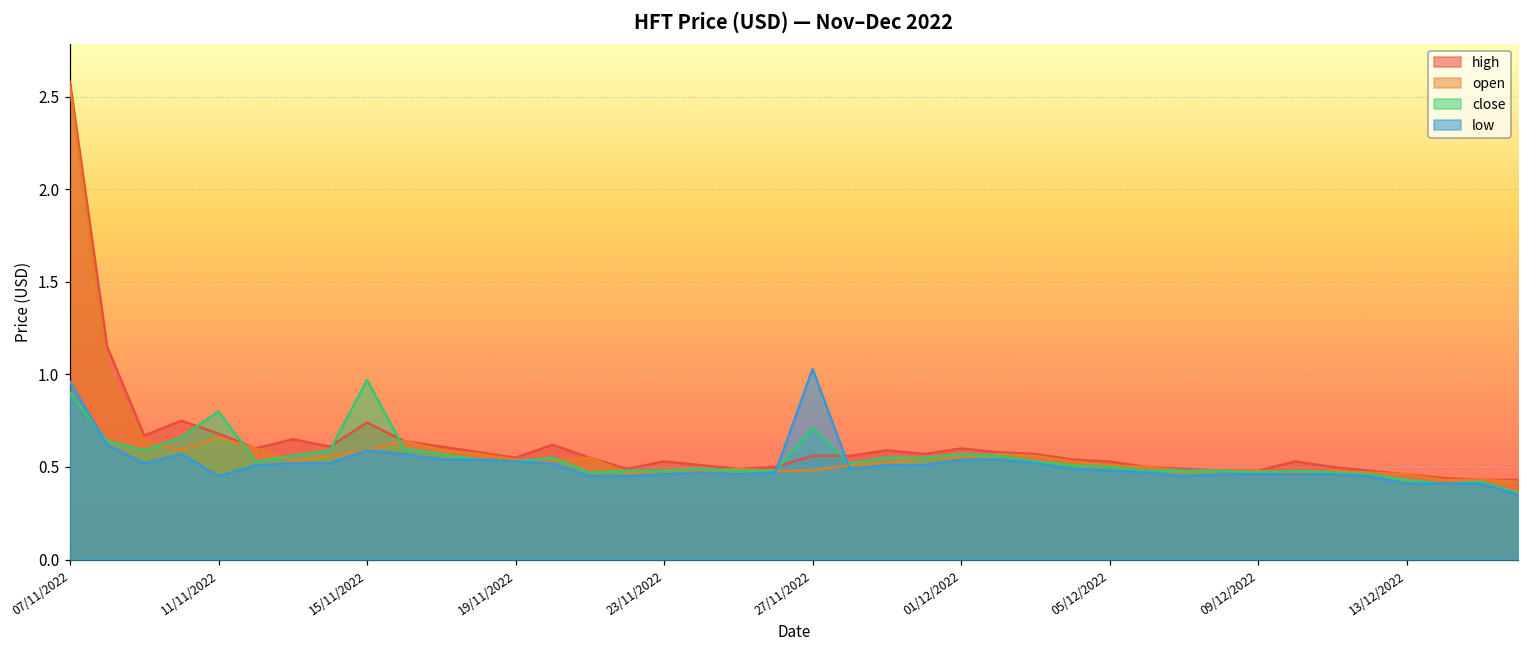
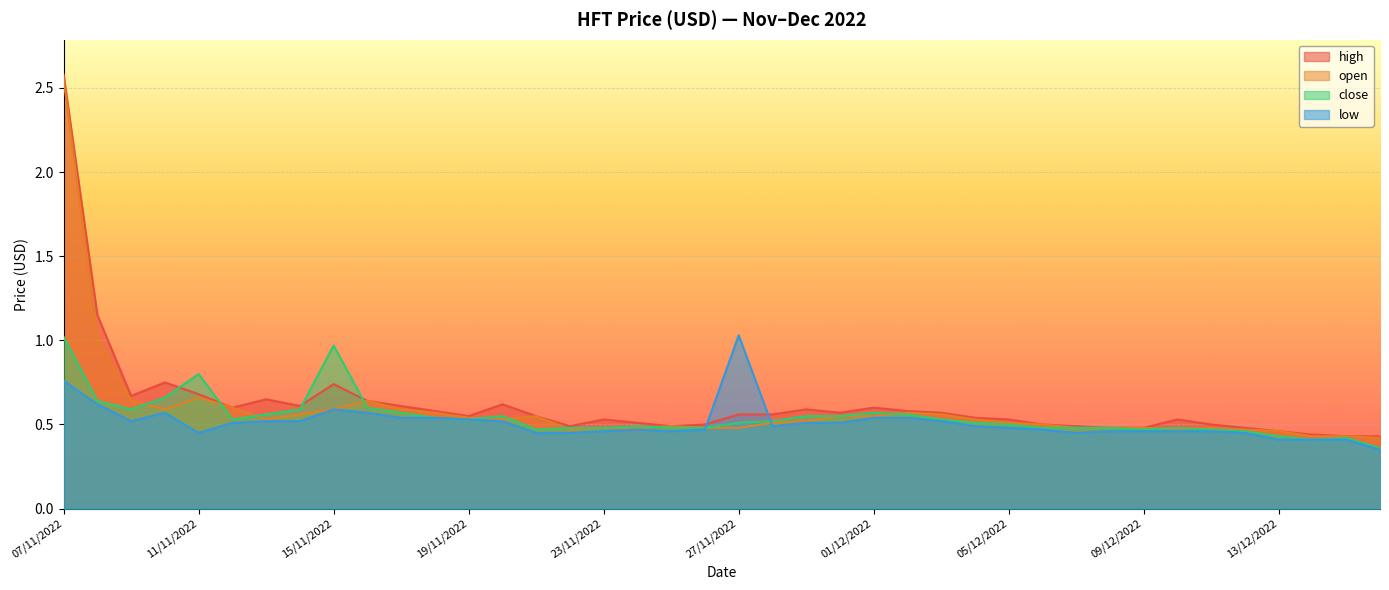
  {
    "close": {
-     "07/11/2022": 0.90,
+     "07/11/2022": 1.02,
      "11/11/2022": 0.80,
      "15/11/2022": 0.97,
-     "27/11/2022": 0.71,
+     "27/11/2022": 0.51,
      "01/12/2022": 0.57,
      "13/12/2022": 0.43
    },
    "low": {
-     "07/11/2022": 0.96,
+     "07/11/2022": 0.76,
      "11/11/2022": 0.45,
      "23/11/2022": 0.46,
      "27/11/2022": 1.03,
      "05/12/2022": 0.48,
      "13/12/2022": 0.41
    }
  }
